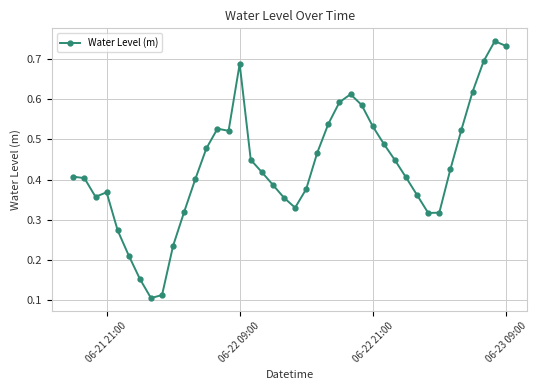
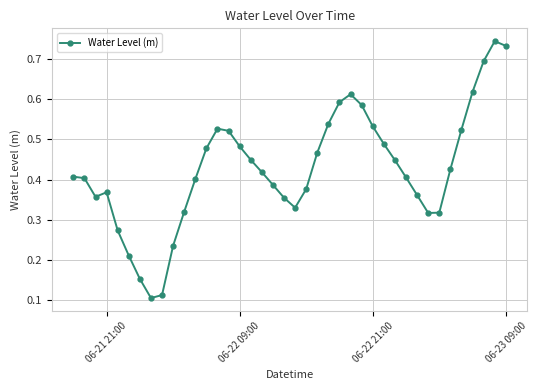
  {
    "06-21 21:00": 0.37,
-   "06-22 09:00": 0.69,
+   "06-22 09:00": 0.48,
    "06-22 21:00": 0.53,
    "06-23 09:00": 0.73
  }
